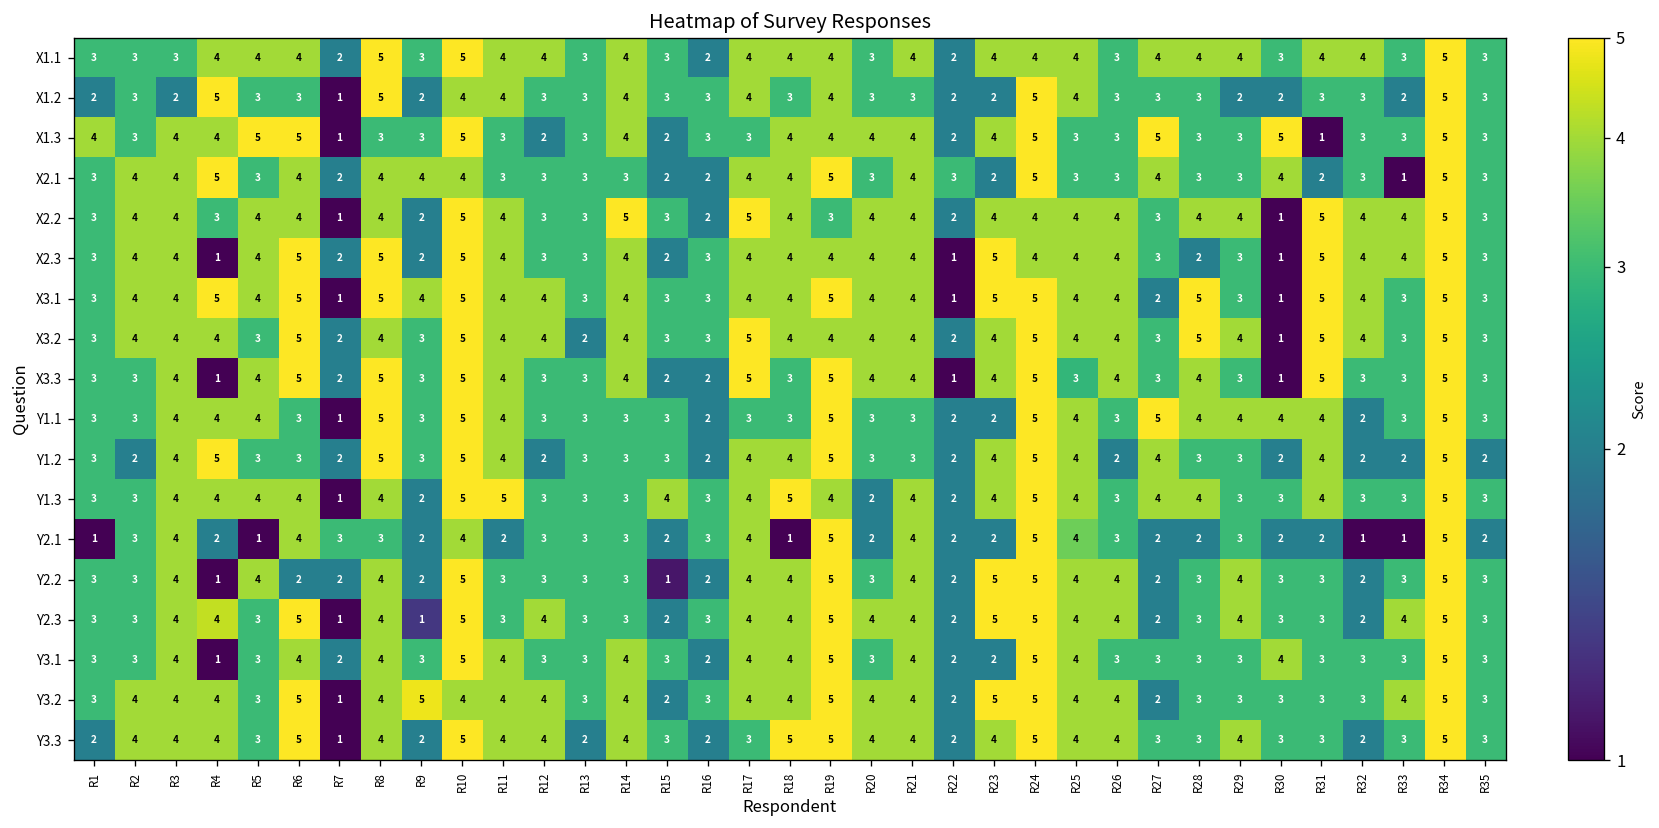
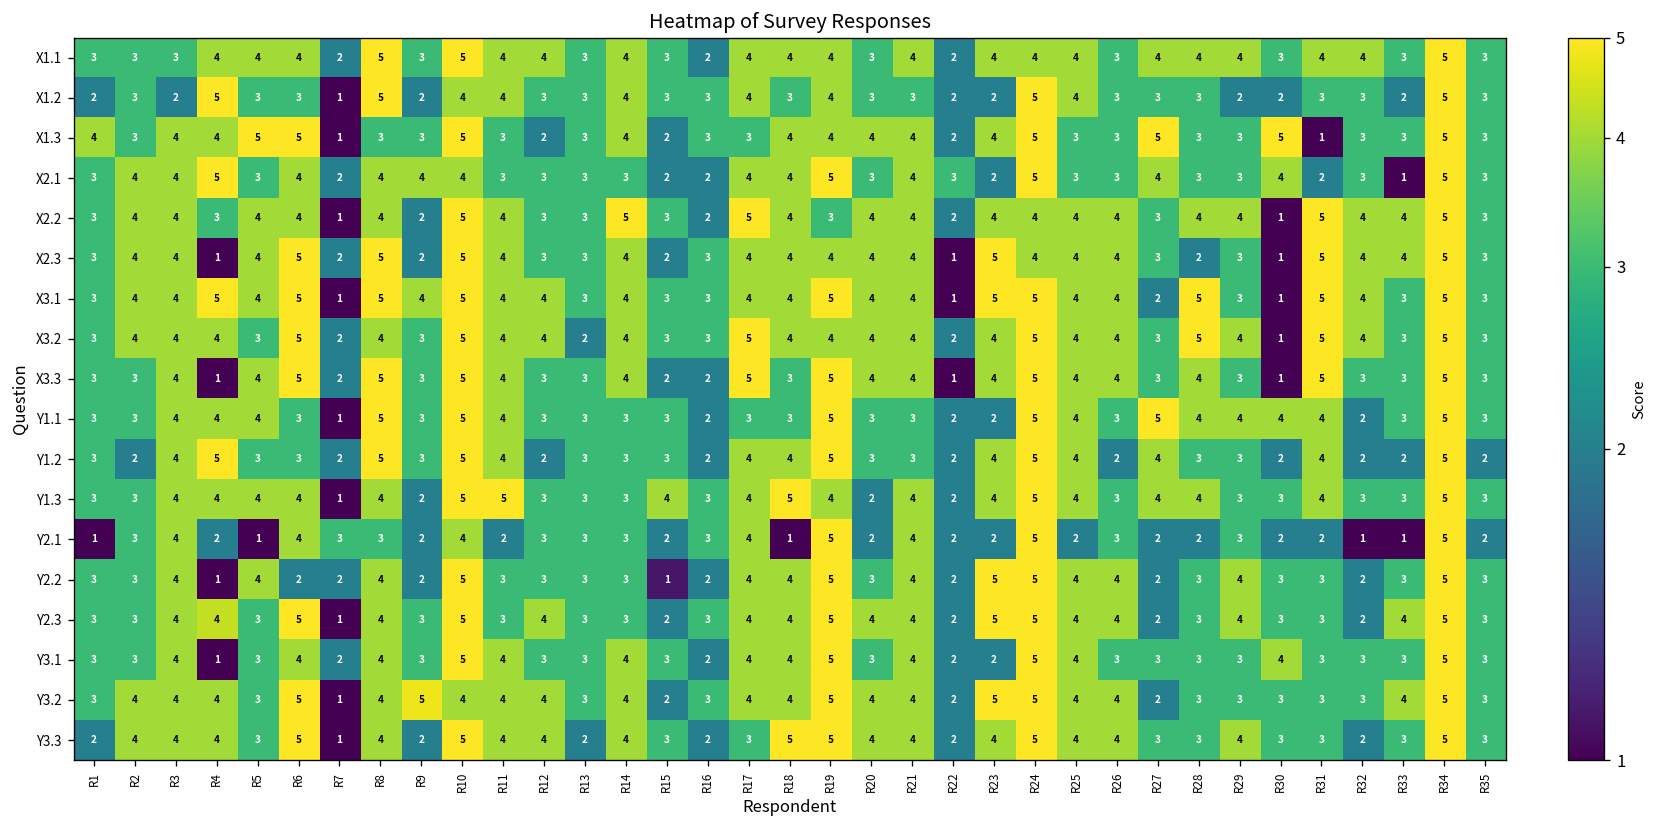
  {
    "X3.3": {
      "R1": 3,
      "R2": 3,
      "R3": 4,
      "R4": 1,
      "R5": 4,
      "R6": 5,
      "R7": 2,
      "R8": 5,
      "R9": 3,
      "R10": 5,
      "R11": 4,
      "R12": 3,
      "R13": 3,
      "R14": 4,
      "R15": 2,
      "R16": 2,
      "R17": 5,
      "R18": 3,
      "R19": 5,
      "R20": 4,
      "R21": 4,
      "R22": 1,
      "R23": 4,
      "R24": 5,
-     "R25": 3,
+     "R25": 4,
      "R26": 4,
      "R27": 3,
      "R28": 4,
      "R29": 3,
      "R30": 1,
      "R31": 5,
      "R32": 3,
      "R33": 3,
      "R34": 5,
      "R35": 3
    },
    "Y2.1": {
      "R1": 1,
      "R2": 3,
      "R3": 4,
      "R4": 2,
      "R5": 1,
      "R6": 4,
      "R7": 3,
      "R8": 3,
      "R9": 2,
      "R10": 4,
      "R11": 2,
      "R12": 3,
      "R13": 3,
      "R14": 3,
      "R15": 2,
      "R16": 3,
      "R17": 4,
      "R18": 1,
      "R19": 5,
      "R20": 2,
      "R21": 4,
      "R22": 2,
      "R23": 2,
      "R24": 5,
-     "R25": 4,
+     "R25": 2,
      "R26": 3,
      "R27": 2,
      "R28": 2,
      "R29": 3,
      "R30": 2,
      "R31": 2,
      "R32": 1,
      "R33": 1,
      "R34": 5,
      "R35": 2
    },
    "Y2.3": {
      "R1": 3,
      "R2": 3,
      "R3": 4,
      "R4": 4,
      "R5": 3,
      "R6": 5,
      "R7": 1,
      "R8": 4,
-     "R9": 1,
+     "R9": 3,
      "R10": 5,
      "R11": 3,
      "R12": 4,
      "R13": 3,
      "R14": 3,
      "R15": 2,
      "R16": 3,
      "R17": 4,
      "R18": 4,
      "R19": 5,
      "R20": 4,
      "R21": 4,
      "R22": 2,
      "R23": 5,
      "R24": 5,
      "R25": 4,
      "R26": 4,
      "R27": 2,
      "R28": 3,
      "R29": 4,
      "R30": 3,
      "R31": 3,
      "R32": 2,
      "R33": 4,
      "R34": 5,
      "R35": 3
    }
  }
